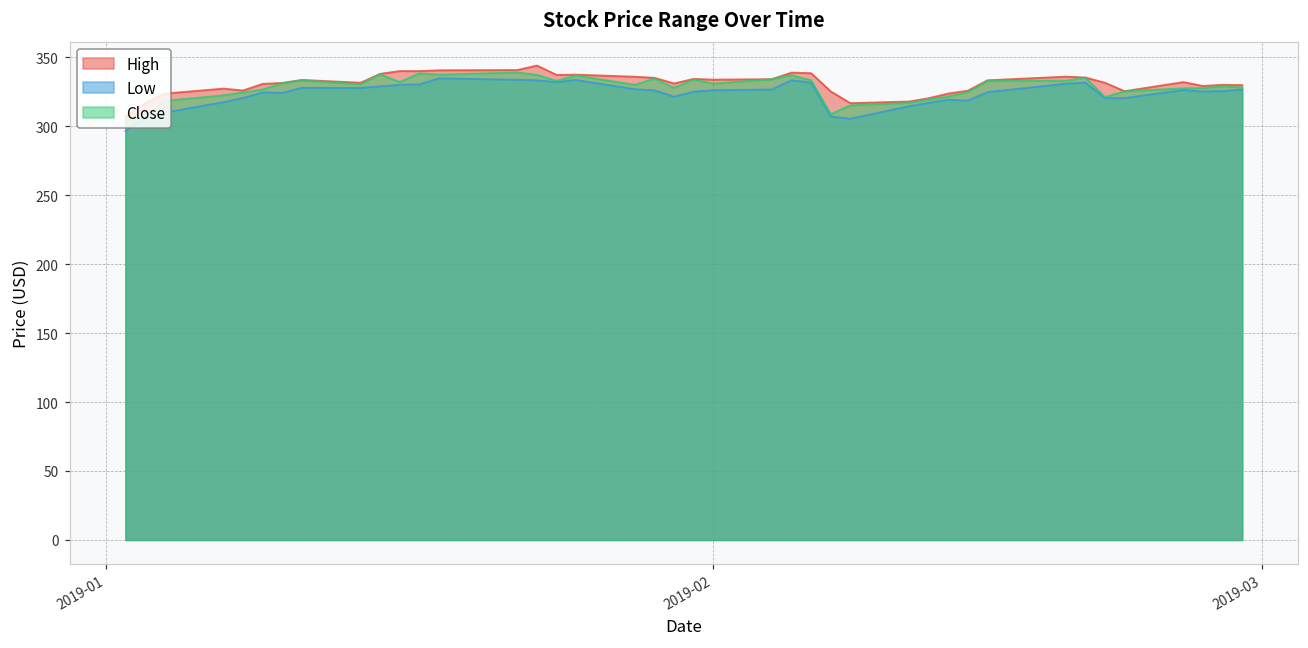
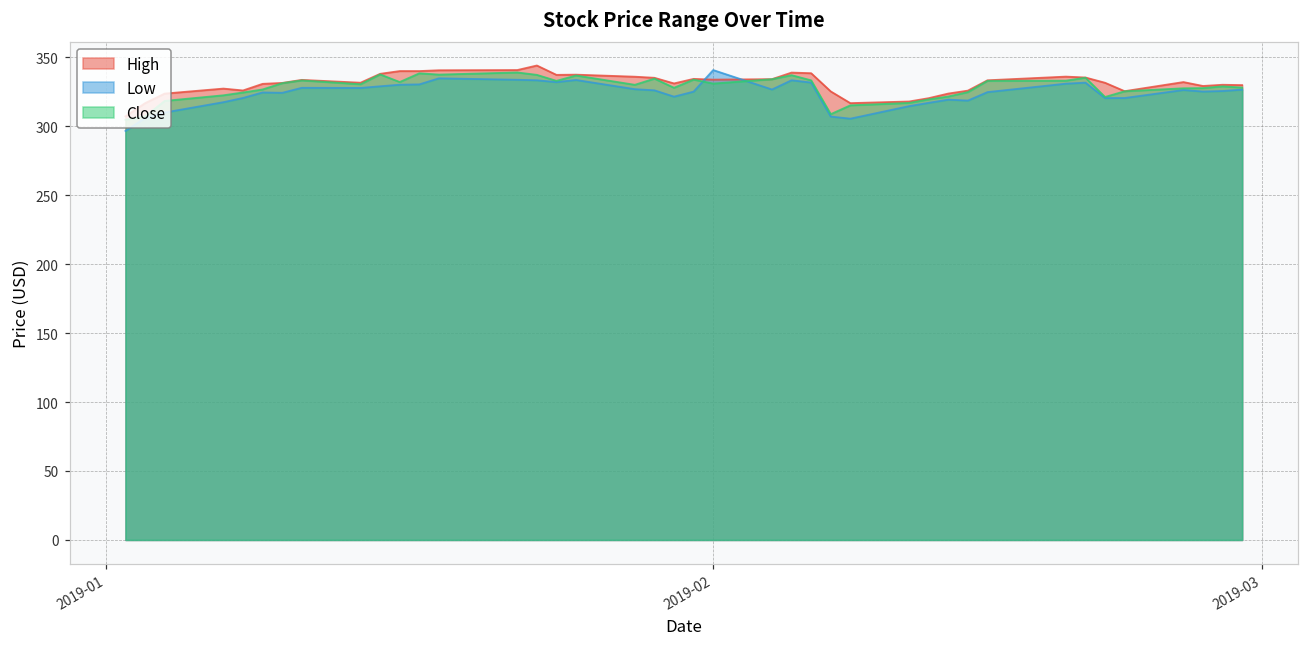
  {
    "High": {
      "2019-02": 334
    },
    "Low": {
-     "2019-02": 326
+     "2019-02": 341
    },
    "Close": {
      "2019-02": 331
    }
  }
